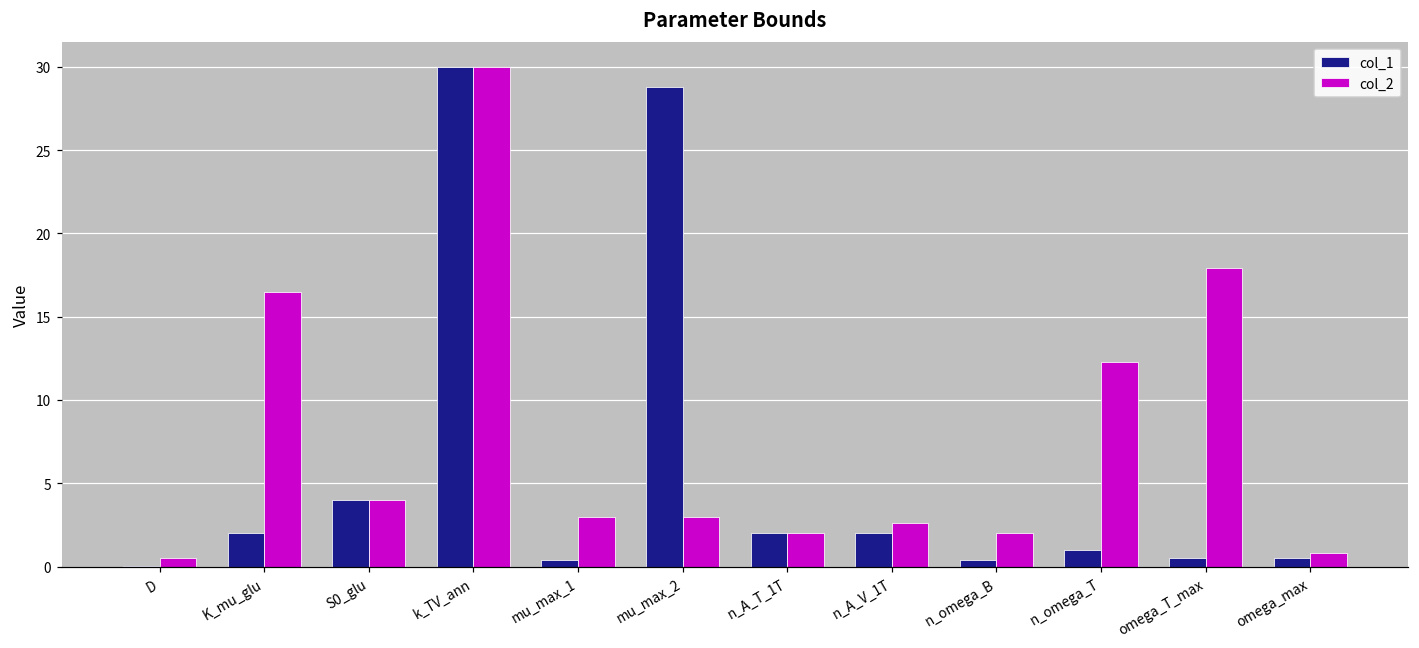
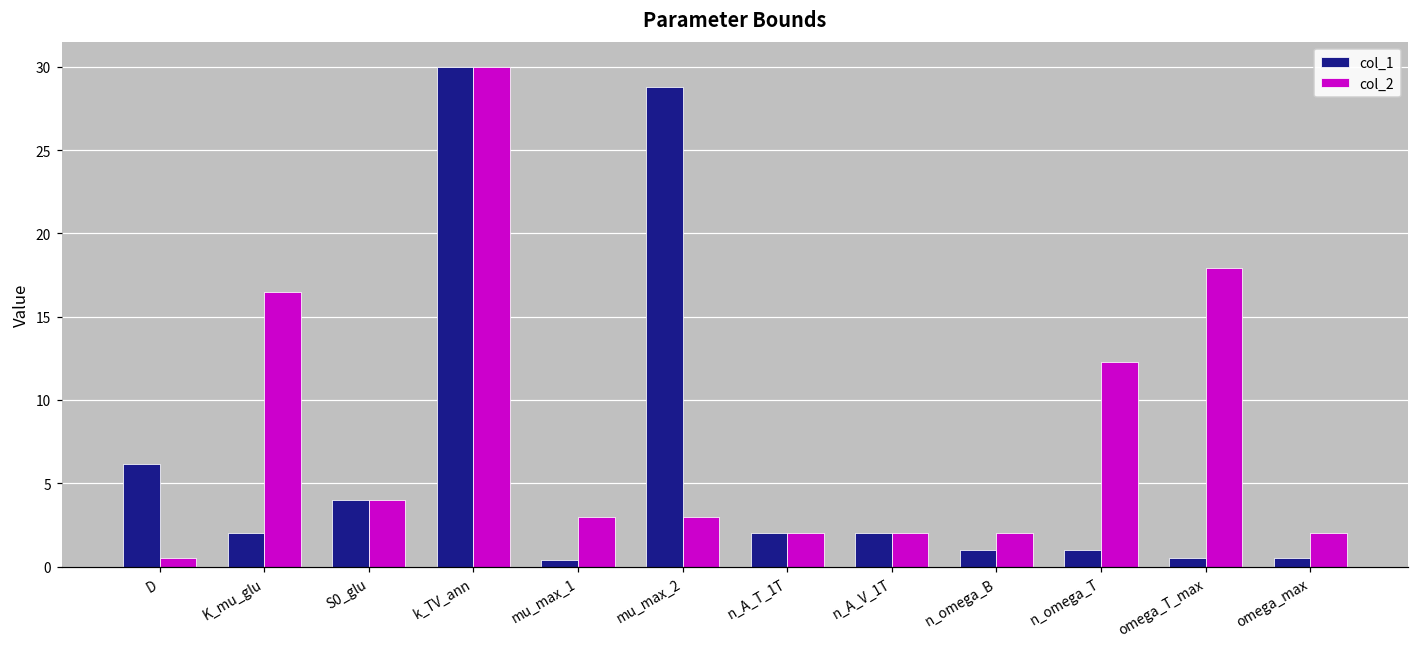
  {
    "col_1": {
-     "D": 0.0,
+     "D": 6.1,
      "K_mu_glu": 2.0,
      "S0_glu": 4.0,
      "k_TV_ann": 30.0,
      "mu_max_1": 0.4,
      "mu_max_2": 28.8,
      "n_A_T_1T": 2.0,
      "n_A_V_1T": 2.0,
-     "n_omega_B": 0.4,
+     "n_omega_B": 1.0,
      "n_omega_T": 1.0,
      "omega_T_max": 0.5,
      "omega_max": 0.5
    },
    "col_2": {
      "D": 0.5,
      "K_mu_glu": 16.5,
      "S0_glu": 4.0,
      "k_TV_ann": 30.0,
      "mu_max_1": 3.0,
      "mu_max_2": 3.0,
      "n_A_T_1T": 2.0,
-     "n_A_V_1T": 2.6,
+     "n_A_V_1T": 2.0,
      "n_omega_B": 2.0,
      "n_omega_T": 12.3,
      "omega_T_max": 17.9,
-     "omega_max": 0.8
+     "omega_max": 2.0
    }
  }
